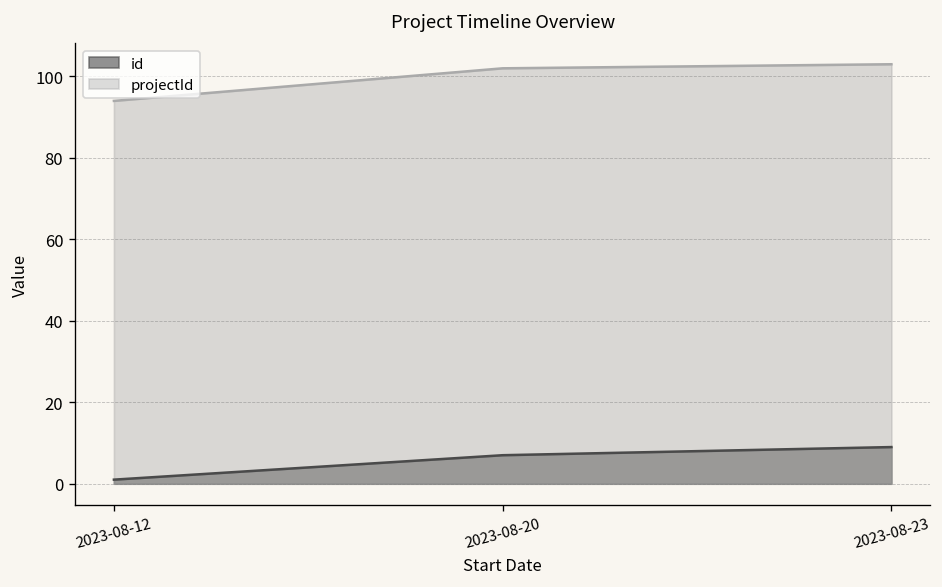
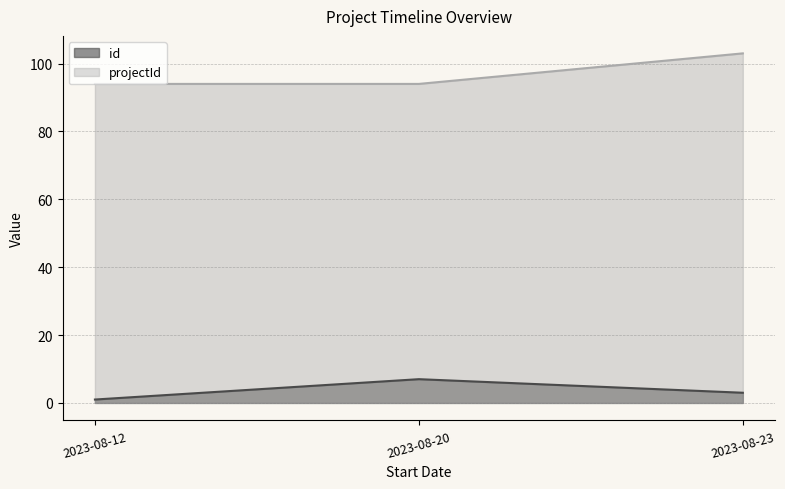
  {
    "id": {
      "2023-08-12": 1,
      "2023-08-20": 7,
-     "2023-08-23": 9
+     "2023-08-23": 3
    },
    "projectId": {
-     "2023-08-20": 102,
+     "2023-08-20": 94,
      "2023-08-23": 103
    }
  }
